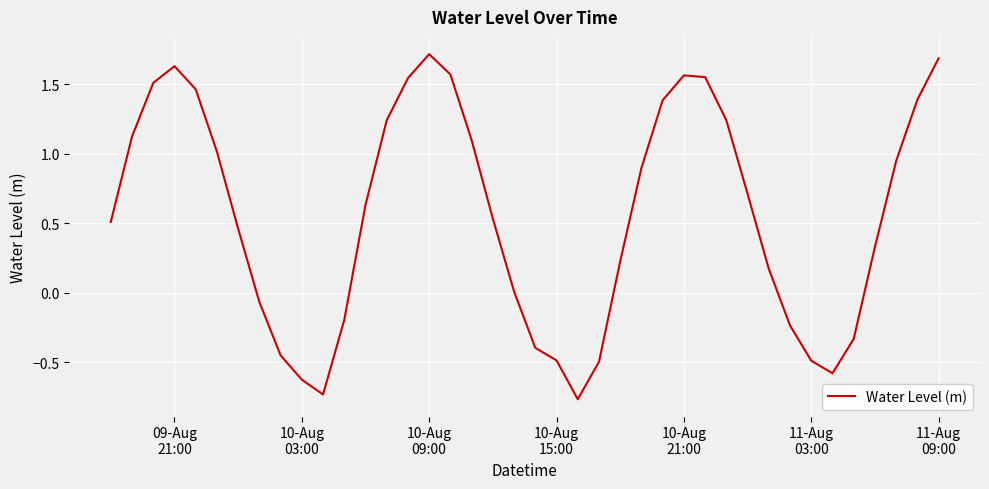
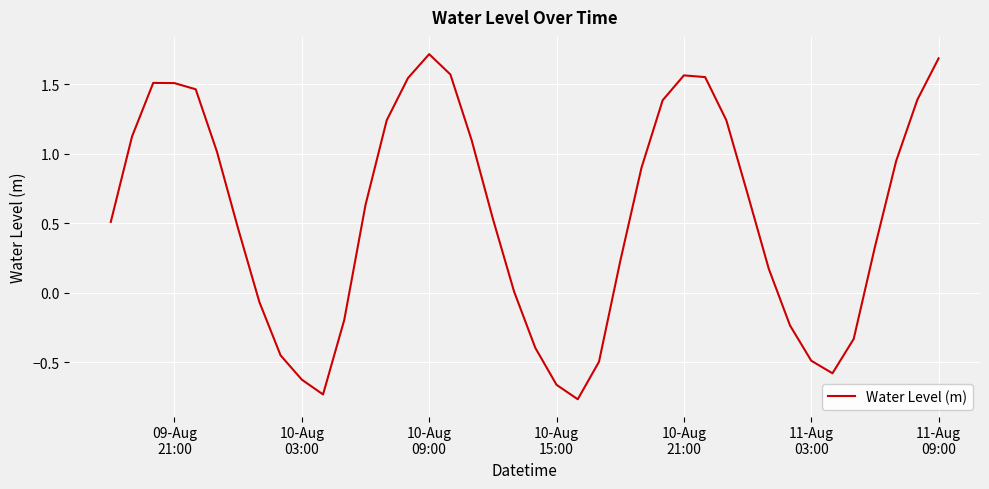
  {
-   "09-Aug 21:00": 1.63,
+   "09-Aug 21:00": 1.51,
    "10-Aug 03:00": -0.62,
    "10-Aug 09:00": 1.72,
-   "10-Aug 15:00": -0.49,
+   "10-Aug 15:00": -0.66,
    "10-Aug 21:00": 1.56,
    "11-Aug 03:00": -0.49,
    "11-Aug 09:00": 1.69
  }
